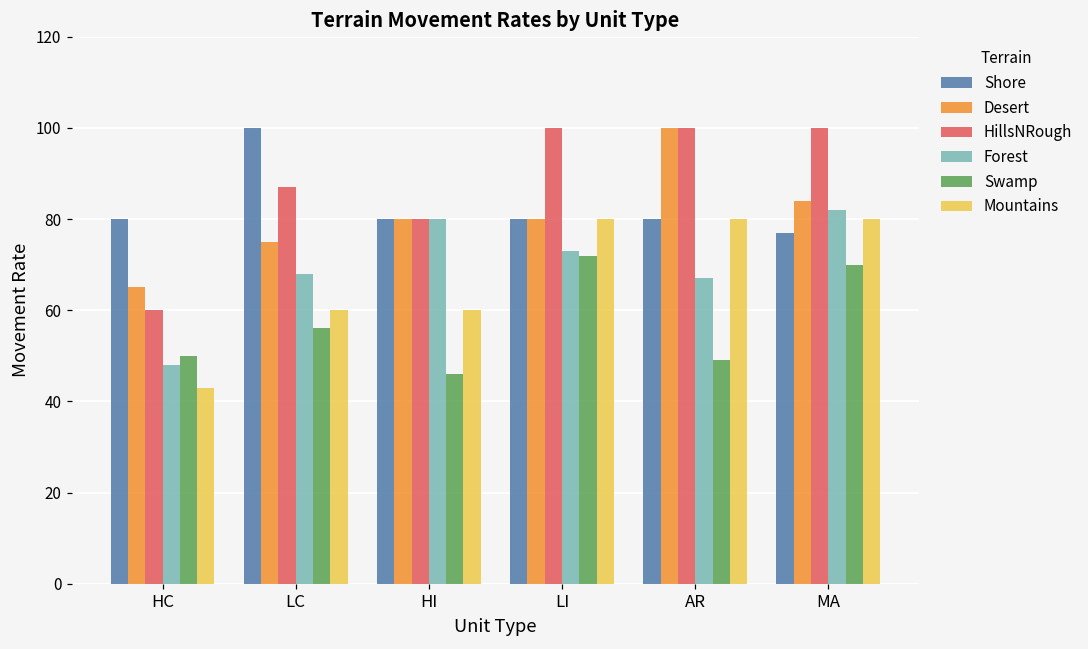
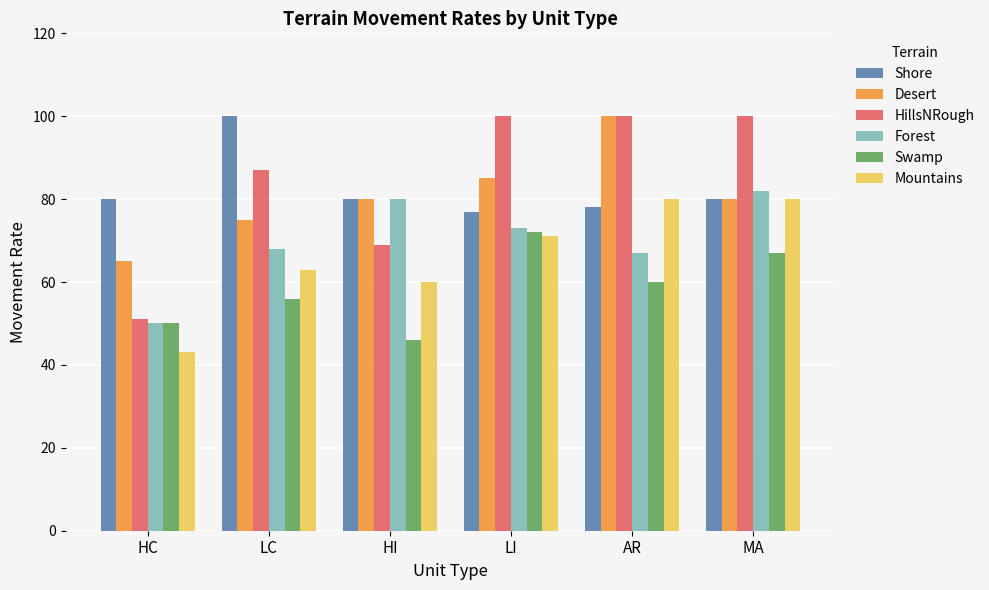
  {
    "Shore": {
      "HC": 80,
      "LC": 100,
      "HI": 80,
-     "LI": 80,
-     "AR": 80,
-     "MA": 77
+     "LI": 77,
+     "AR": 78,
+     "MA": 80
    },
    "Desert": {
      "HC": 65,
      "LC": 75,
      "HI": 80,
-     "LI": 80,
+     "LI": 85,
      "AR": 100,
-     "MA": 84
+     "MA": 80
    },
    "HillsNRough": {
-     "HC": 60,
+     "HC": 51,
      "LC": 87,
-     "HI": 80,
+     "HI": 69,
      "LI": 100,
      "AR": 100,
      "MA": 100
    },
    "Forest": {
-     "HC": 48,
+     "HC": 50,
      "LC": 68,
      "HI": 80,
      "LI": 73,
      "AR": 67,
      "MA": 82
    },
    "Swamp": {
      "HC": 50,
      "LC": 56,
      "HI": 46,
      "LI": 72,
-     "AR": 49,
-     "MA": 70
+     "AR": 60,
+     "MA": 67
    },
    "Mountains": {
      "HC": 43,
-     "LC": 60,
+     "LC": 63,
      "HI": 60,
-     "LI": 80,
+     "LI": 71,
      "AR": 80,
      "MA": 80
    }
  }
